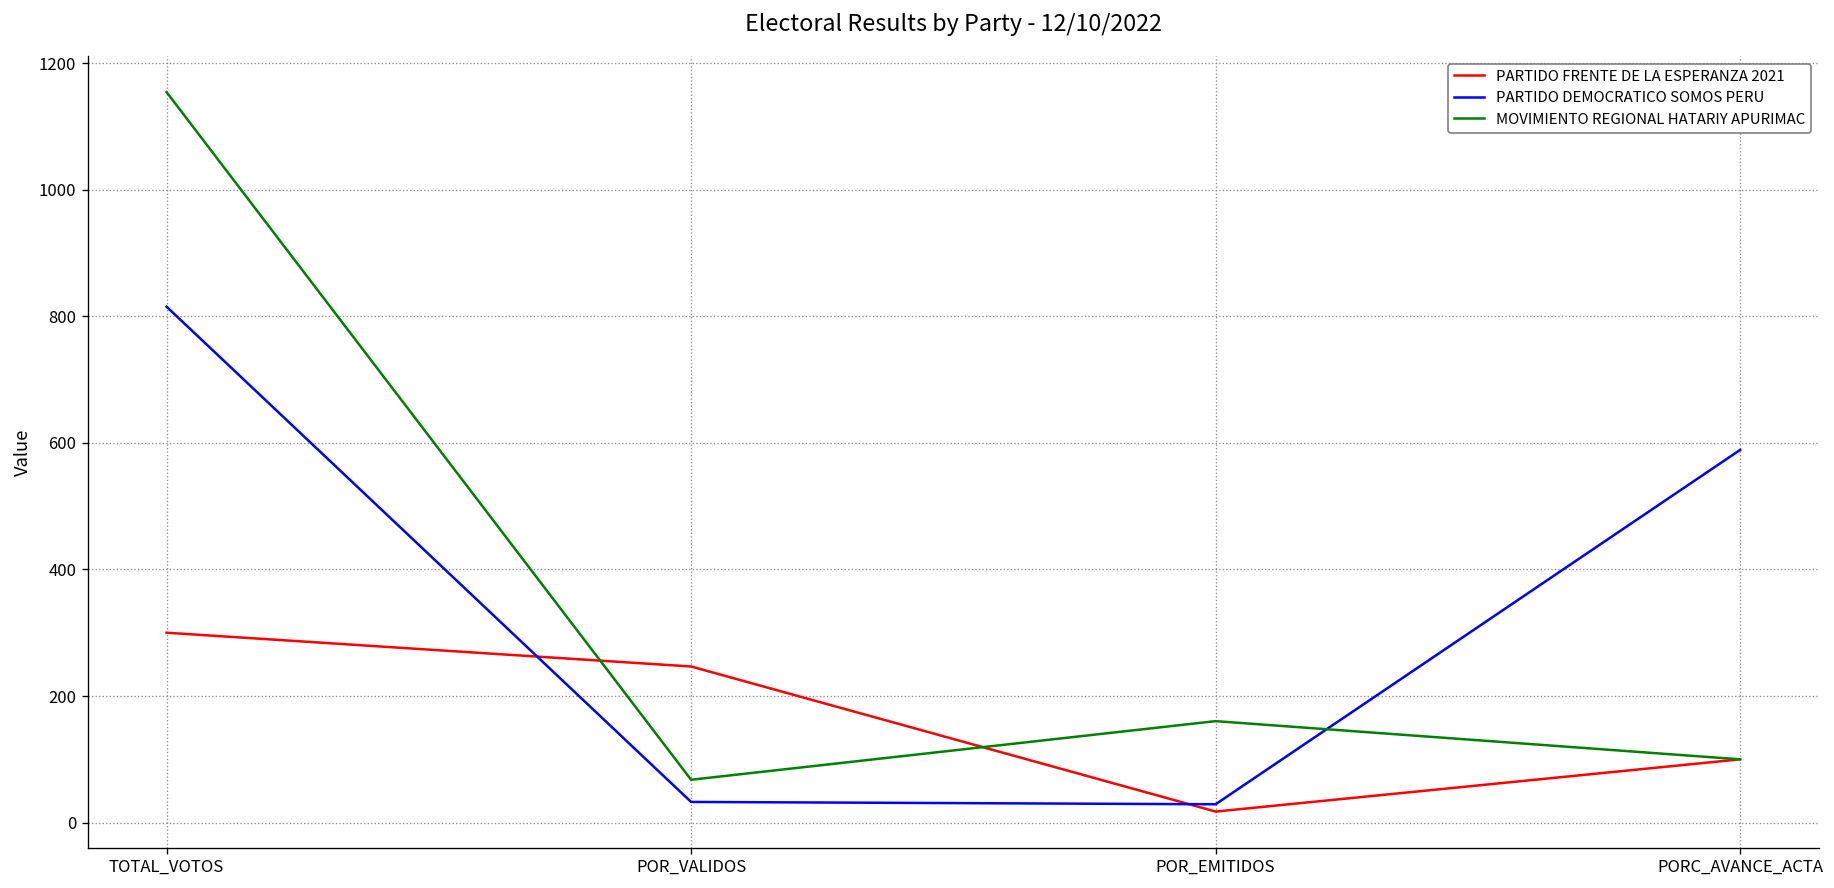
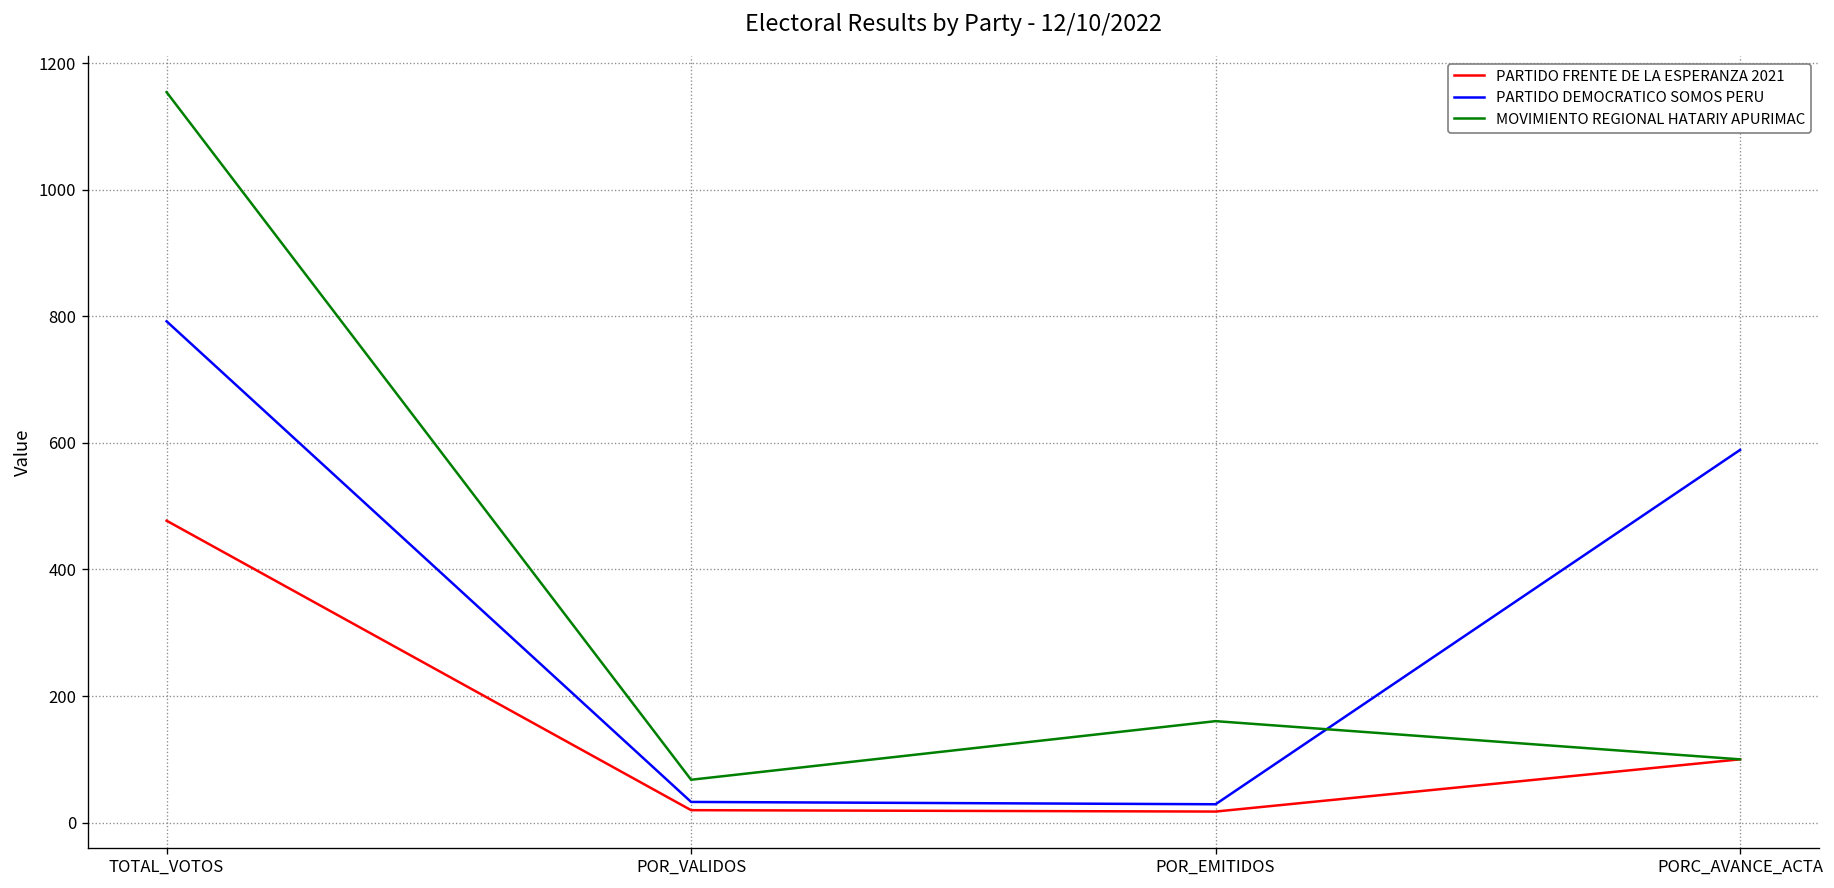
  {
    "PARTIDO FRENTE DE LA ESPERANZA 2021": {
-     "TOTAL_VOTOS": 300,
-     "POR_VALIDOS": 250,
+     "TOTAL_VOTOS": 480,
+     "POR_VALIDOS": 20,
      "POR_EMITIDOS": 20
    },
    "PARTIDO DEMOCRATICO SOMOS PERU": {
-     "TOTAL_VOTOS": 820,
+     "TOTAL_VOTOS": 790,
      "POR_VALIDOS": 30,
      "POR_EMITIDOS": 30,
      "PORC_AVANCE_ACTA": 590
    },
    "MOVIMIENTO REGIONAL HATARIY APURIMAC": {
      "TOTAL_VOTOS": 1150,
      "POR_VALIDOS": 70,
      "POR_EMITIDOS": 160
    }
  }
